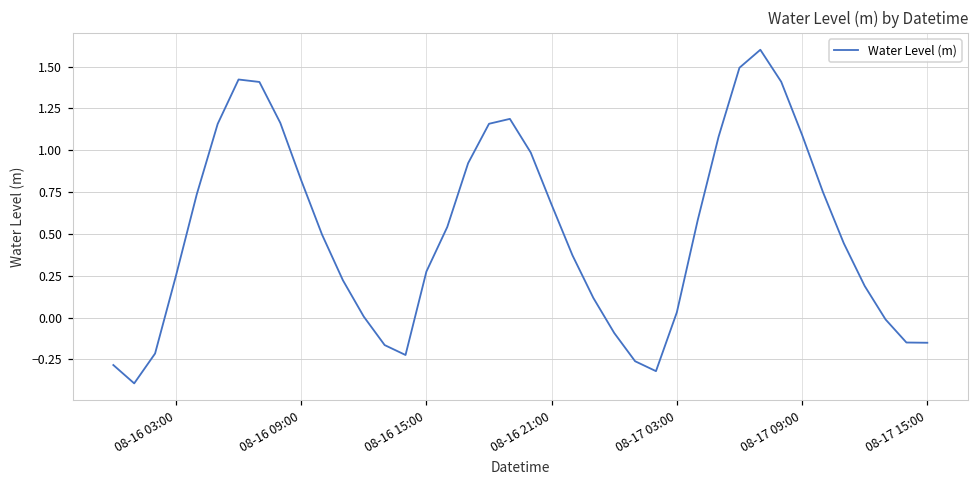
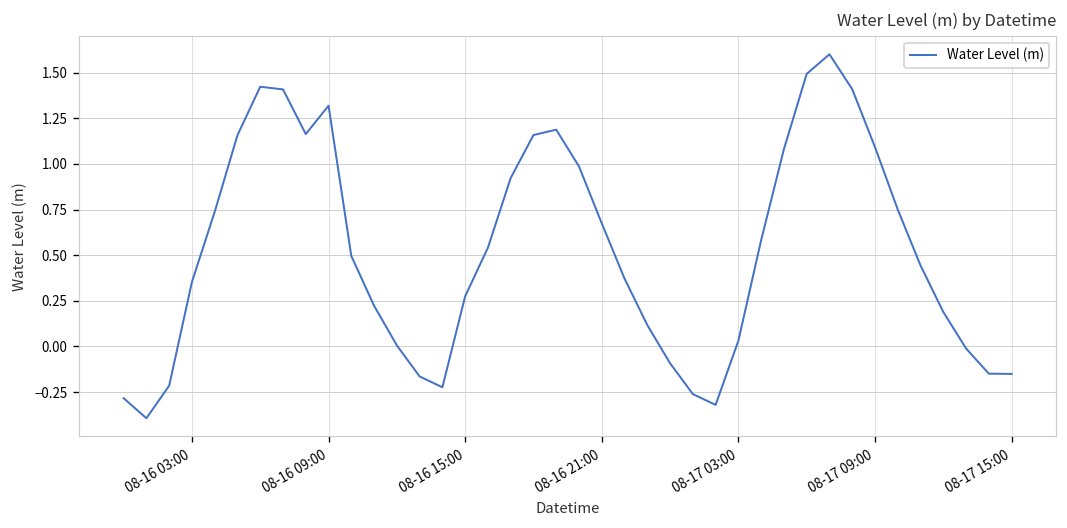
  {
-   "08-16 03:00": 0.25,
-   "08-16 09:00": 0.82,
+   "08-16 03:00": 0.35,
+   "08-16 09:00": 1.32,
    "08-16 15:00": 0.27,
    "08-16 21:00": 0.67,
    "08-17 03:00": 0.03,
    "08-17 09:00": 1.09,
    "08-17 15:00": -0.15
  }
